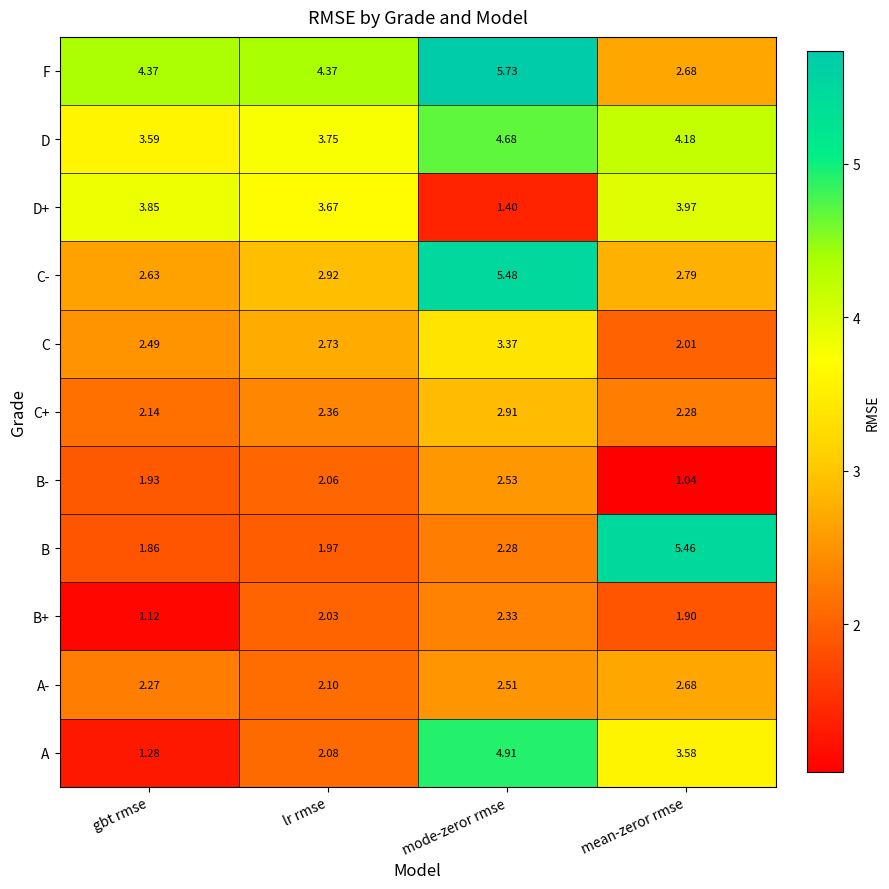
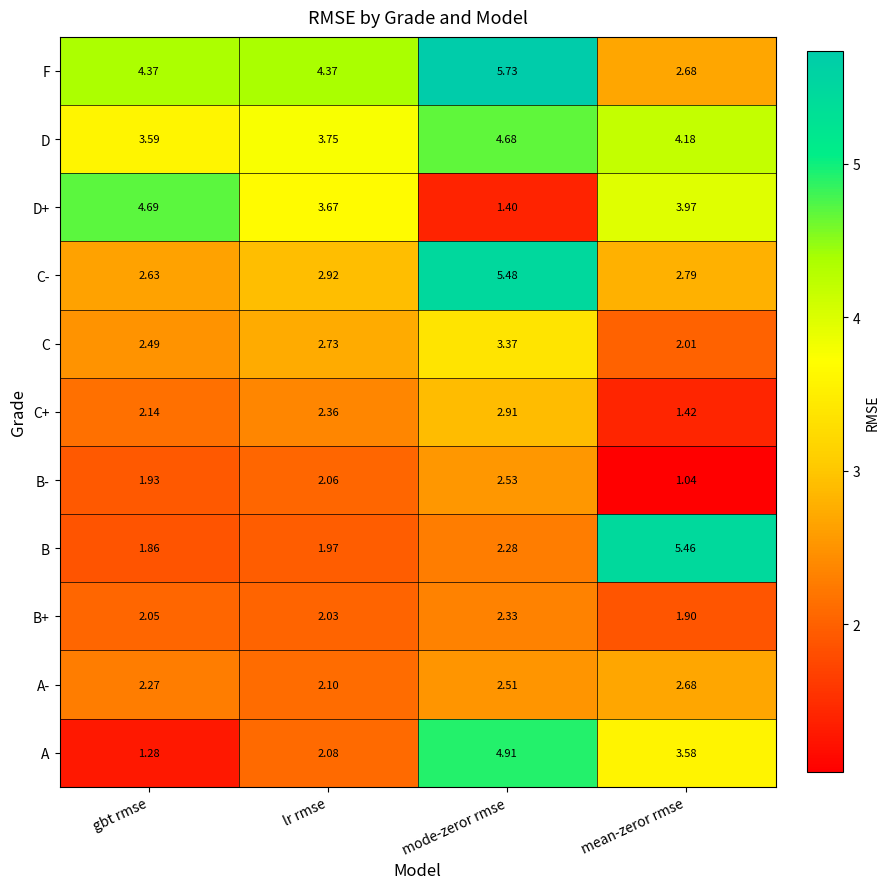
  {
    "F": {
      "gbt rmse": 4.37,
      "lr rmse": 4.37,
      "mode-zeror rmse": 5.73,
      "mean-zeror rmse": 2.68
    },
    "D": {
      "gbt rmse": 3.59,
      "lr rmse": 3.75,
      "mode-zeror rmse": 4.68,
      "mean-zeror rmse": 4.18
    },
    "D+": {
-     "gbt rmse": 3.85,
+     "gbt rmse": 4.69,
      "lr rmse": 3.67,
      "mode-zeror rmse": 1.40,
      "mean-zeror rmse": 3.97
    },
    "C-": {
      "gbt rmse": 2.63,
      "lr rmse": 2.92,
      "mode-zeror rmse": 5.48,
      "mean-zeror rmse": 2.79
    },
    "C": {
      "gbt rmse": 2.49,
      "lr rmse": 2.73,
      "mode-zeror rmse": 3.37,
      "mean-zeror rmse": 2.01
    },
    "C+": {
      "gbt rmse": 2.14,
      "lr rmse": 2.36,
      "mode-zeror rmse": 2.91,
-     "mean-zeror rmse": 2.28
+     "mean-zeror rmse": 1.42
    },
    "B-": {
      "gbt rmse": 1.93,
      "lr rmse": 2.06,
      "mode-zeror rmse": 2.53,
      "mean-zeror rmse": 1.04
    },
    "B": {
      "gbt rmse": 1.86,
      "lr rmse": 1.97,
      "mode-zeror rmse": 2.28,
      "mean-zeror rmse": 5.46
    },
    "B+": {
-     "gbt rmse": 1.12,
+     "gbt rmse": 2.05,
      "lr rmse": 2.03,
      "mode-zeror rmse": 2.33,
      "mean-zeror rmse": 1.90
    },
    "A-": {
      "gbt rmse": 2.27,
      "lr rmse": 2.10,
      "mode-zeror rmse": 2.51,
      "mean-zeror rmse": 2.68
    },
    "A": {
      "gbt rmse": 1.28,
      "lr rmse": 2.08,
      "mode-zeror rmse": 4.91,
      "mean-zeror rmse": 3.58
    }
  }
